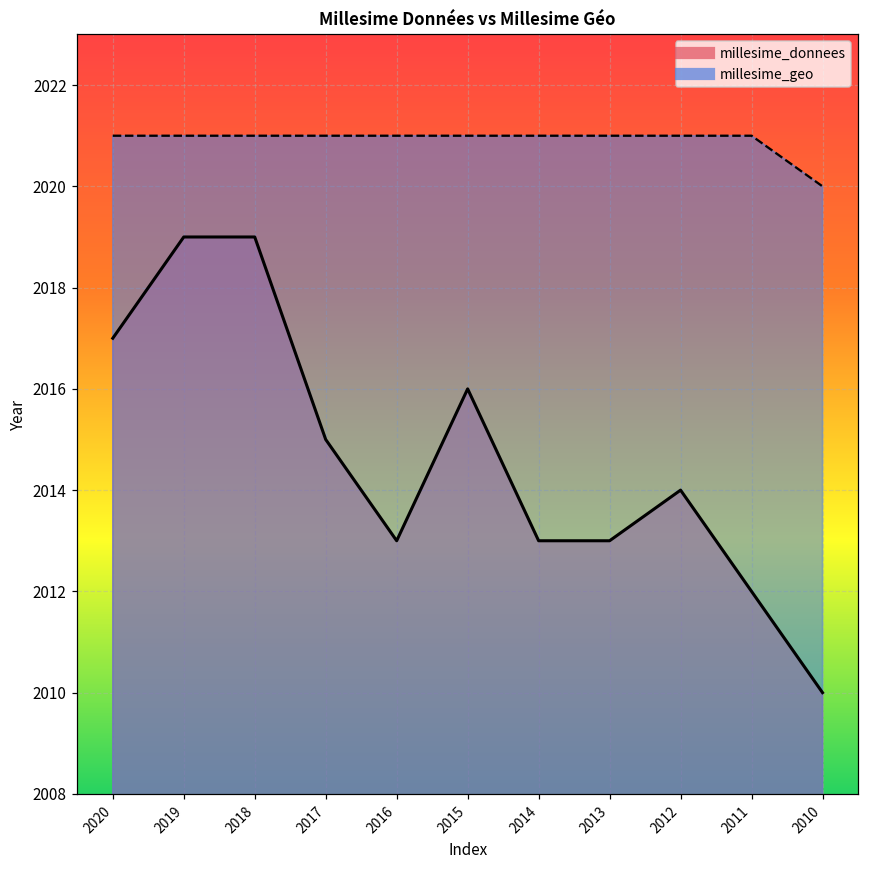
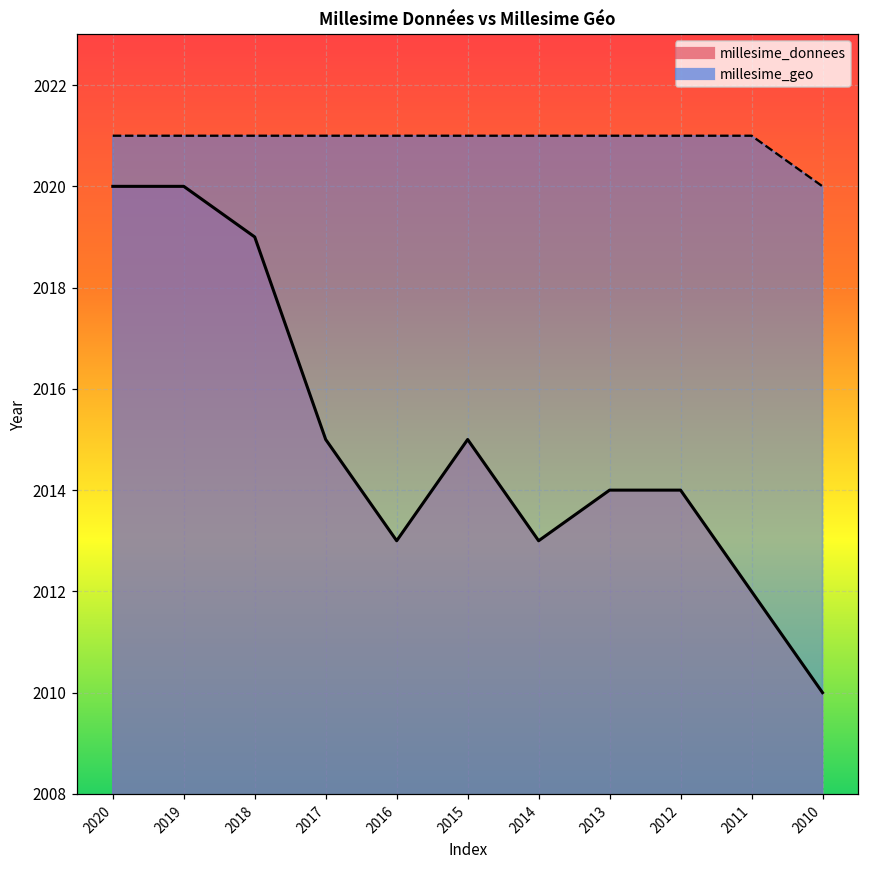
  {
    "millesime_donnees": {
-     "2020": 2017,
-     "2019": 2019,
+     "2020": 2020,
+     "2019": 2020,
      "2018": 2019,
      "2017": 2015,
      "2016": 2013,
-     "2015": 2016,
+     "2015": 2015,
      "2014": 2013,
-     "2013": 2013,
+     "2013": 2014,
      "2012": 2014,
      "2011": 2012,
      "2010": 2010
    },
    "millesime_geo": {
      "2020": 2021,
      "2019": 2021,
      "2018": 2021,
      "2017": 2021,
      "2016": 2021,
      "2015": 2021,
      "2014": 2021,
      "2013": 2021,
      "2012": 2021,
      "2011": 2021,
      "2010": 2020
    }
  }
